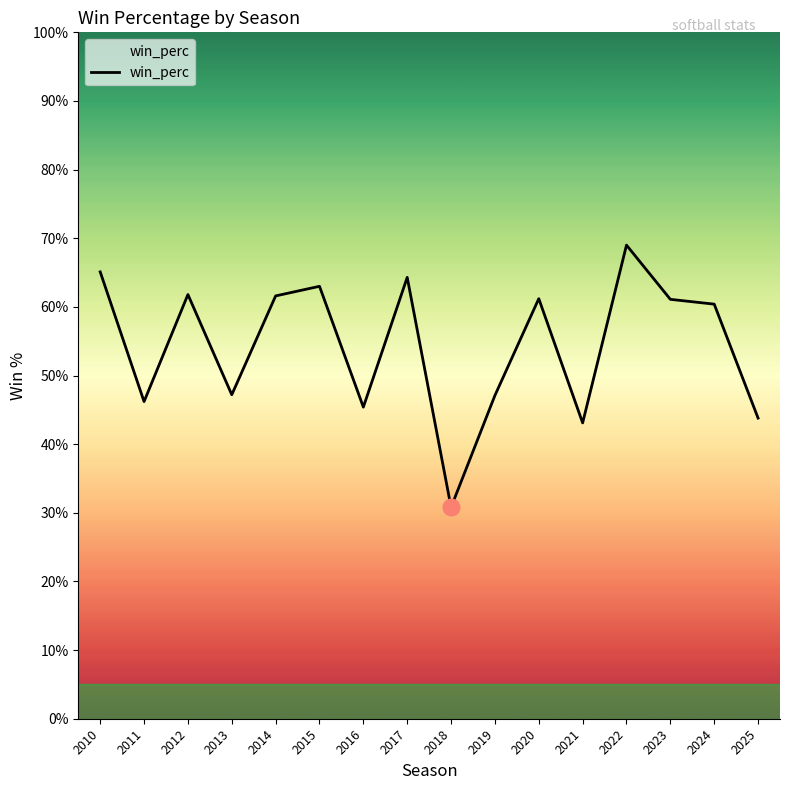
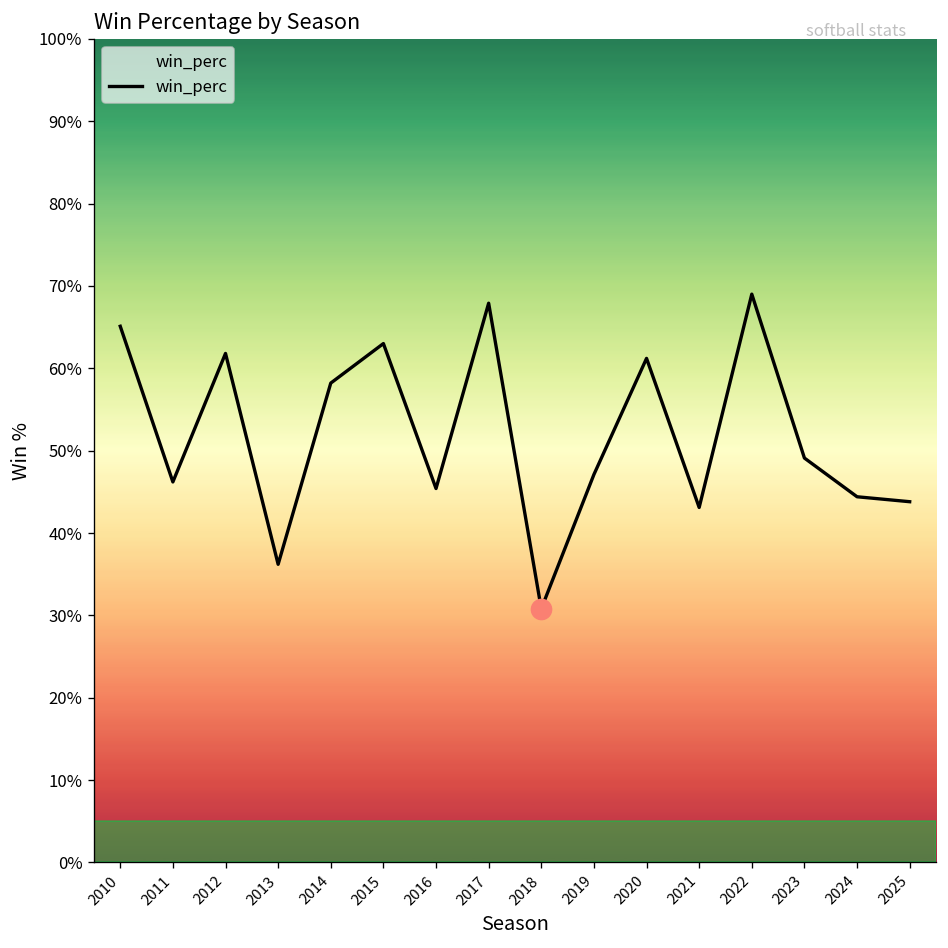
  {
    "win_perc": {
      "2010": "65%",
      "2011": "46%",
      "2012": "62%",
-     "2013": "47%",
-     "2014": "62%",
+     "2013": "36%",
+     "2014": "58%",
      "2015": "63%",
      "2016": "45%",
-     "2017": "64%",
+     "2017": "68%",
      "2019": "47%",
      "2020": "61%",
      "2021": "43%",
      "2022": "69%",
-     "2023": "61%",
-     "2024": "60%",
+     "2023": "49%",
+     "2024": "44%",
      "2025": "44%"
    }
  }
